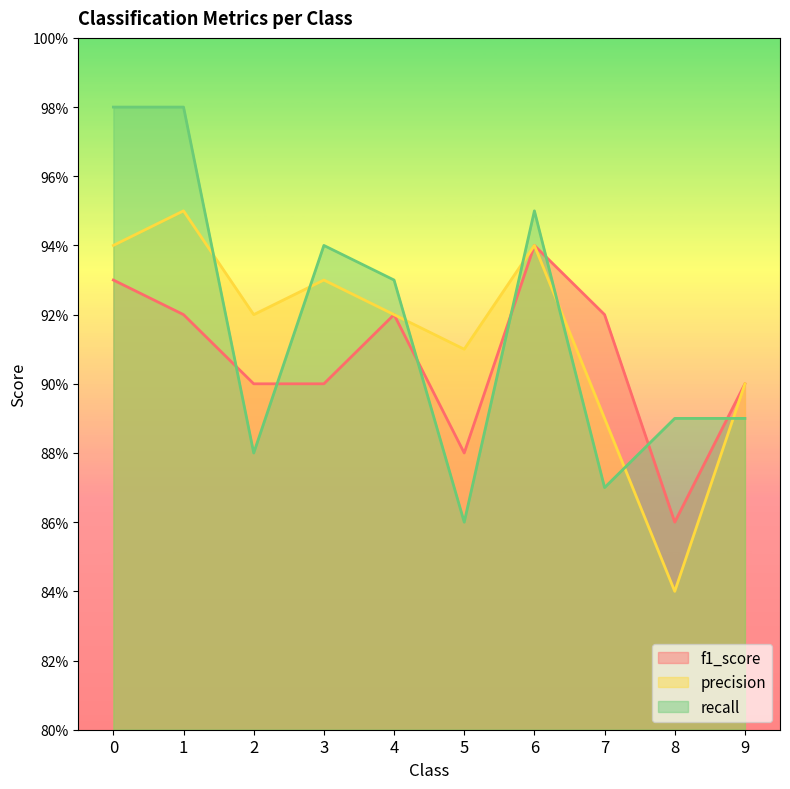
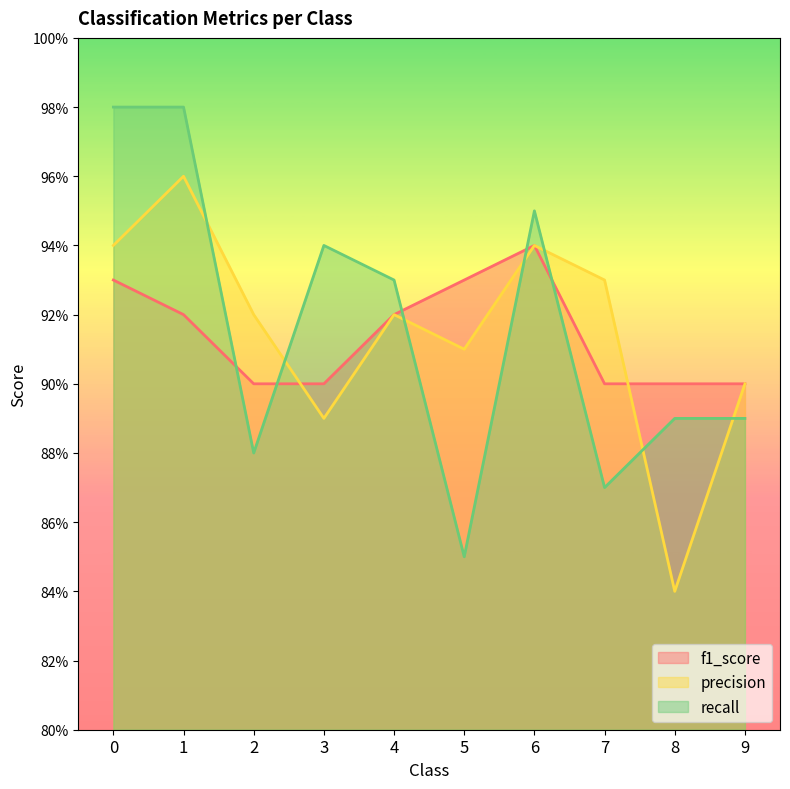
  {
    "f1_score": {
      "0": "93.0%",
      "1": "92.0%",
      "2": "90.0%",
      "3": "90.0%",
-     "5": "88.0%",
-     "7": "92.0%",
-     "8": "86.0%"
+     "5": "93.0%",
+     "7": "90.0%",
+     "8": "90.0%"
    },
    "precision": {
      "0": "94.0%",
-     "1": "95.0%",
+     "1": "96.0%",
      "2": "92.0%",
-     "3": "93.0%",
+     "3": "89.0%",
      "5": "91.0%",
-     "7": "89.0%",
+     "7": "93.0%",
      "8": "84.0%"
    },
    "recall": {
      "0": "98.0%",
      "1": "98.0%",
      "2": "88.0%",
      "3": "94.0%",
      "4": "93.0%",
-     "5": "86.0%",
+     "5": "85.0%",
      "6": "95.0%",
      "7": "87.0%",
      "8": "89.0%",
      "9": "89.0%"
    }
  }
